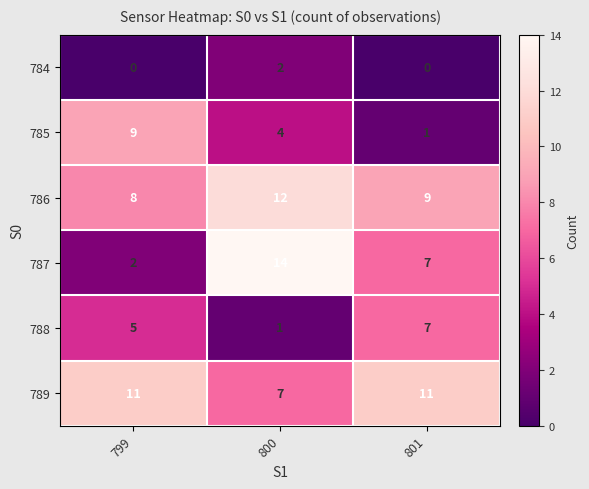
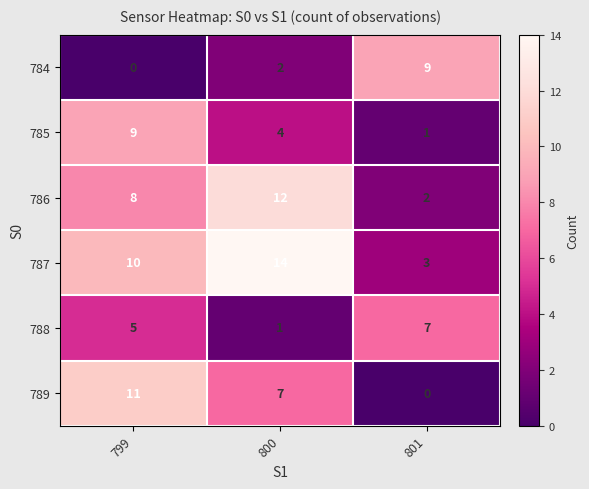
  {
    "784": {
      "799": 0,
      "800": 2,
-     "801": 0
+     "801": 9
    },
    "785": {
      "799": 9,
      "800": 4,
      "801": 1
    },
    "786": {
      "799": 8,
-     "801": 9
+     "801": 2
    },
    "787": {
-     "799": 2,
-     "801": 7
+     "799": 10,
+     "801": 3
    },
    "788": {
      "799": 5,
      "800": 1,
      "801": 7
    },
    "789": {
      "799": 11,
      "800": 7,
-     "801": 11
+     "801": 0
    }
  }
